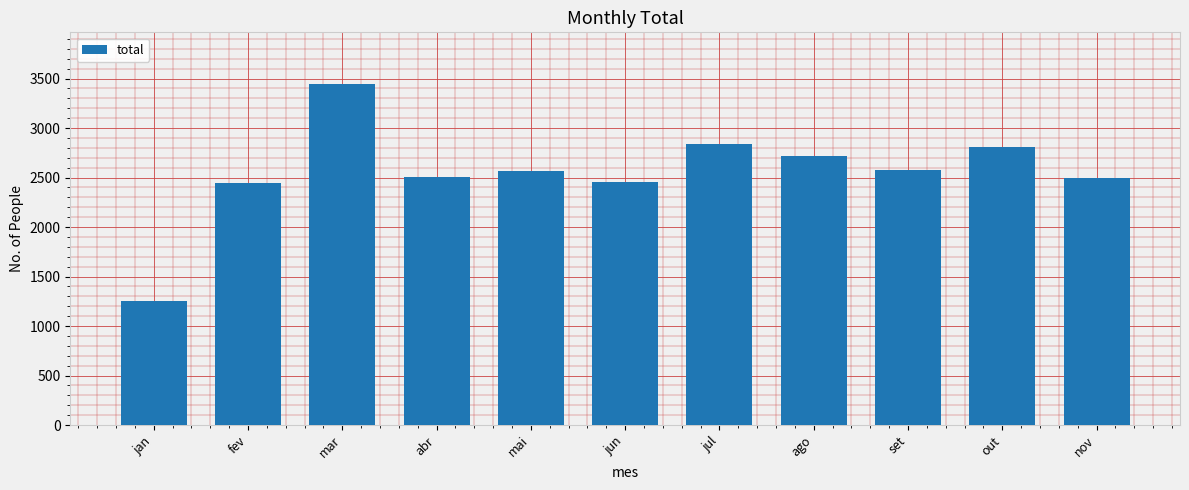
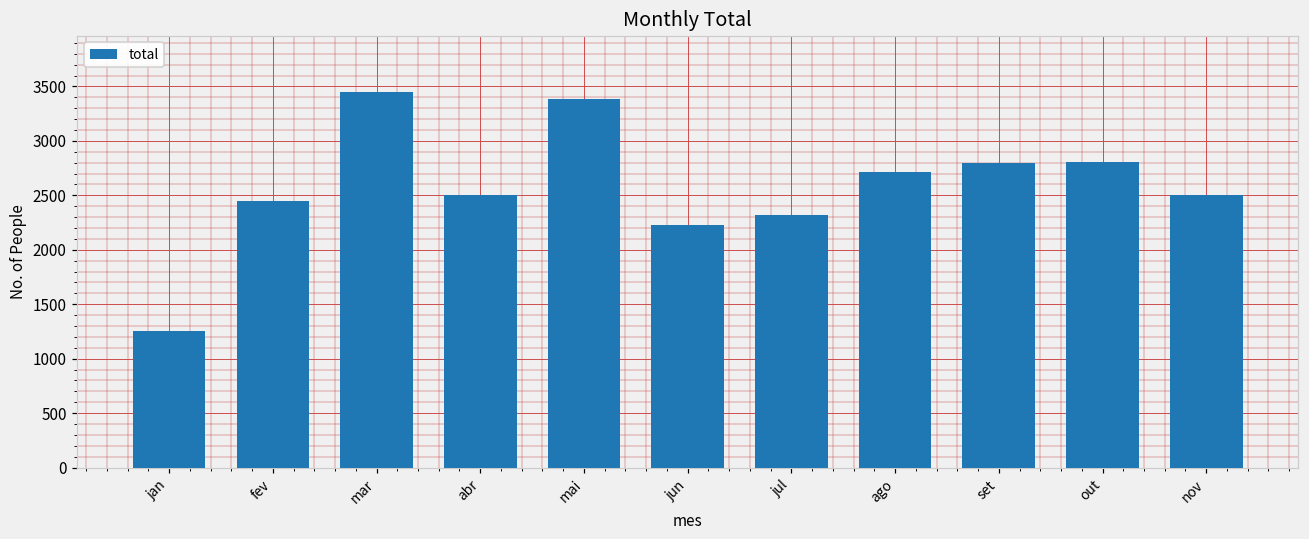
  {
    "jan": 1300,
    "fev": 2500,
    "mar": 3500,
    "abr": 2500,
-   "mai": 2600,
-   "jun": 2500,
-   "jul": 2800,
+   "mai": 3400,
+   "jun": 2200,
+   "jul": 2300,
    "ago": 2700,
-   "set": 2600,
+   "set": 2800,
    "out": 2800,
    "nov": 2500
  }
